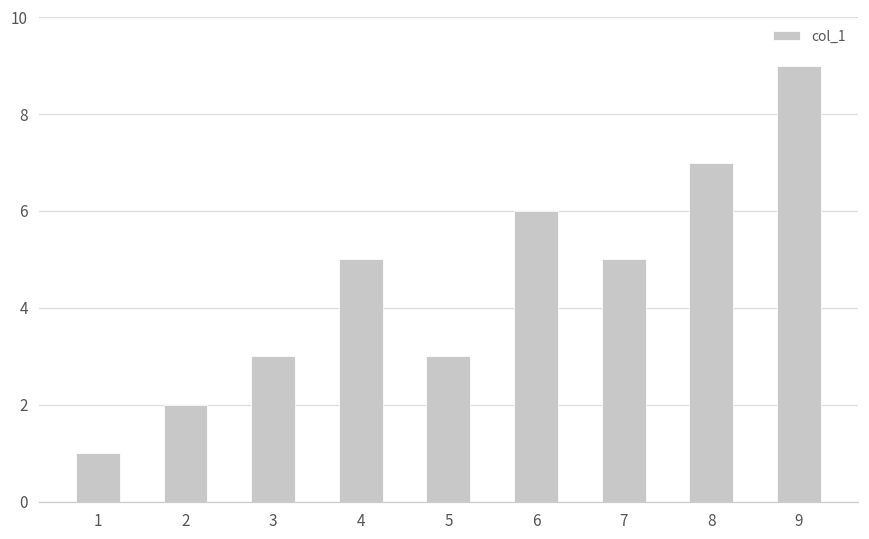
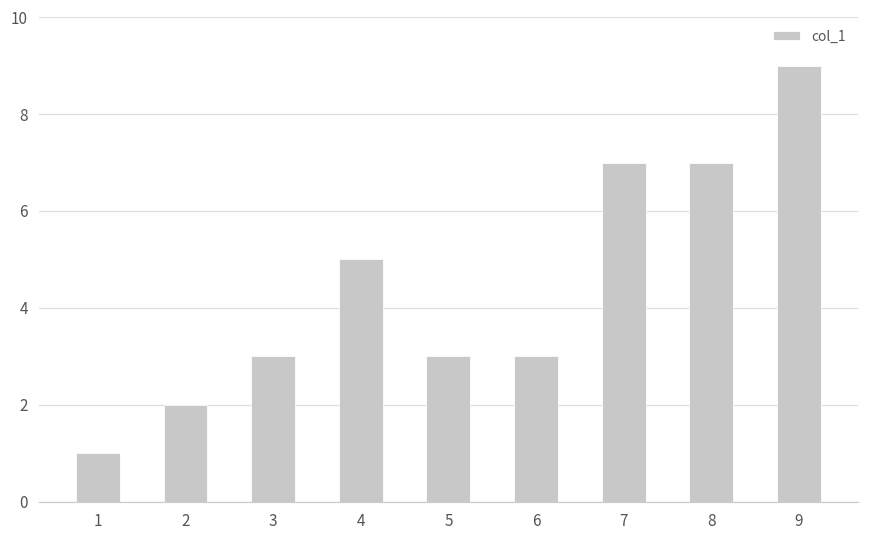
  {
    "1": 1,
    "2": 2,
    "3": 3,
    "4": 5,
    "5": 3,
-   "6": 6,
-   "7": 5,
+   "6": 3,
+   "7": 7,
    "8": 7,
    "9": 9
  }
